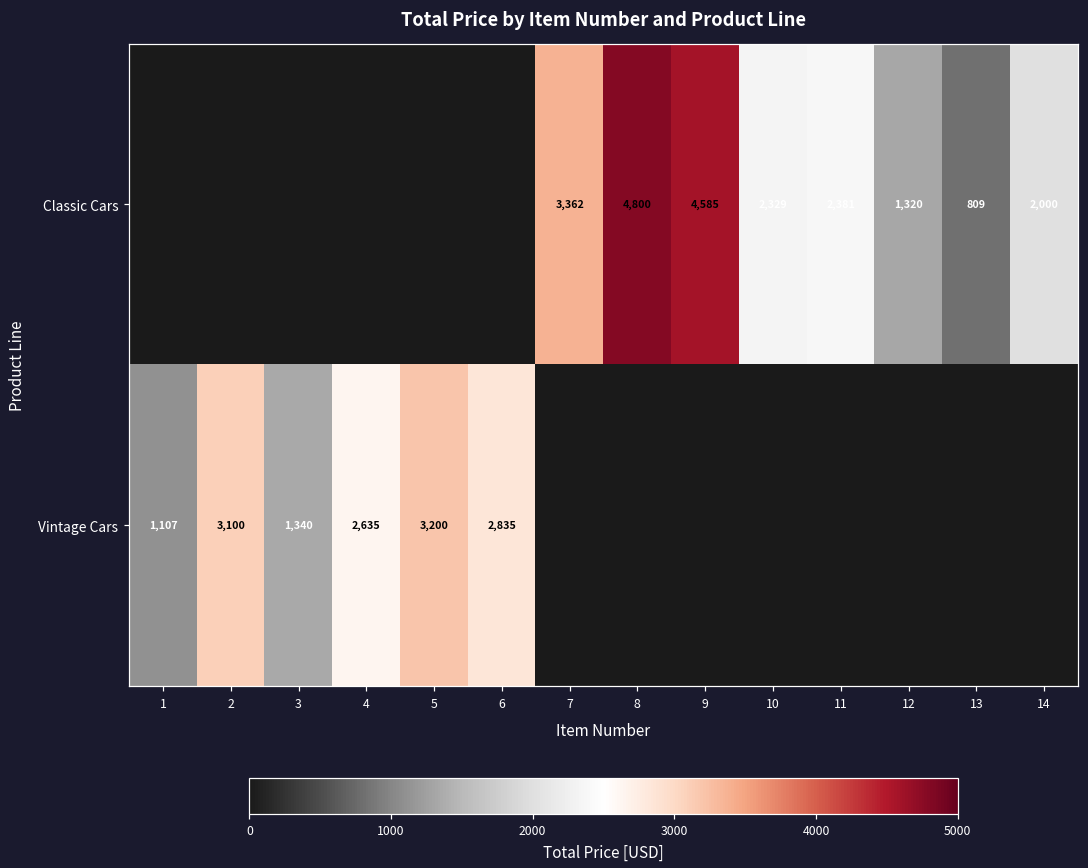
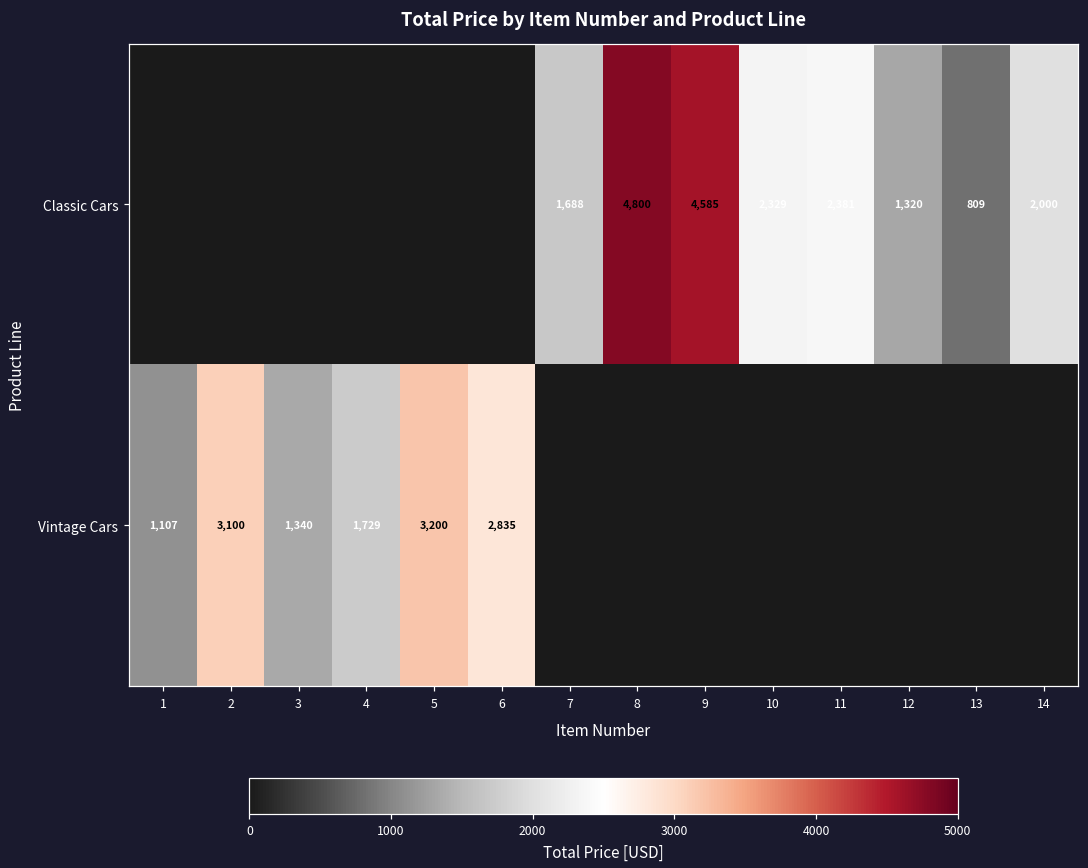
  {
    "Classic Cars": {
-     "7": "3,362",
+     "7": "1,688",
      "8": "4,800",
      "9": "4,585",
      "12": "1,320",
      "13": "809"
    },
    "Vintage Cars": {
      "1": "1,107",
      "2": "3,100",
      "3": "1,340",
-     "4": "2,635",
+     "4": "1,729",
      "5": "3,200",
      "6": "2,835"
    }
  }
